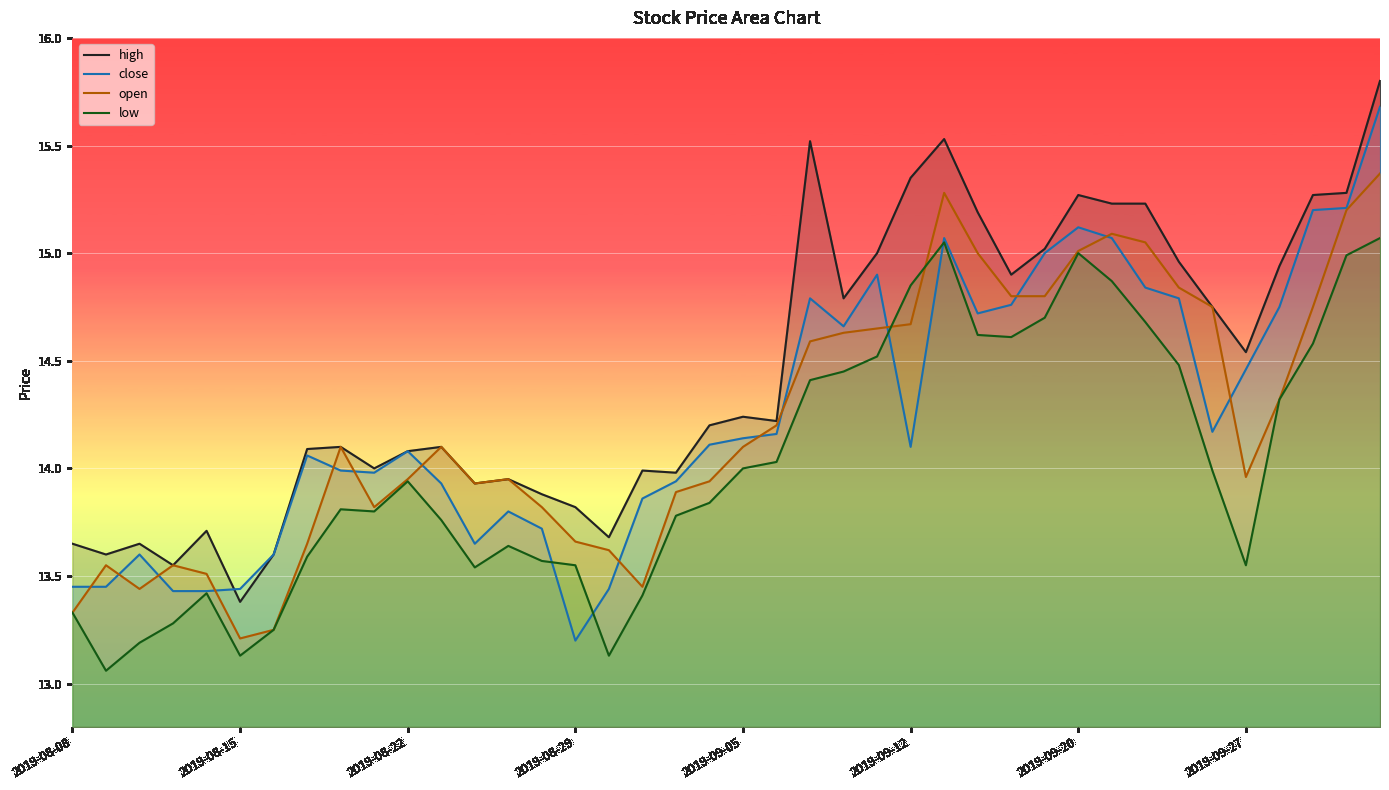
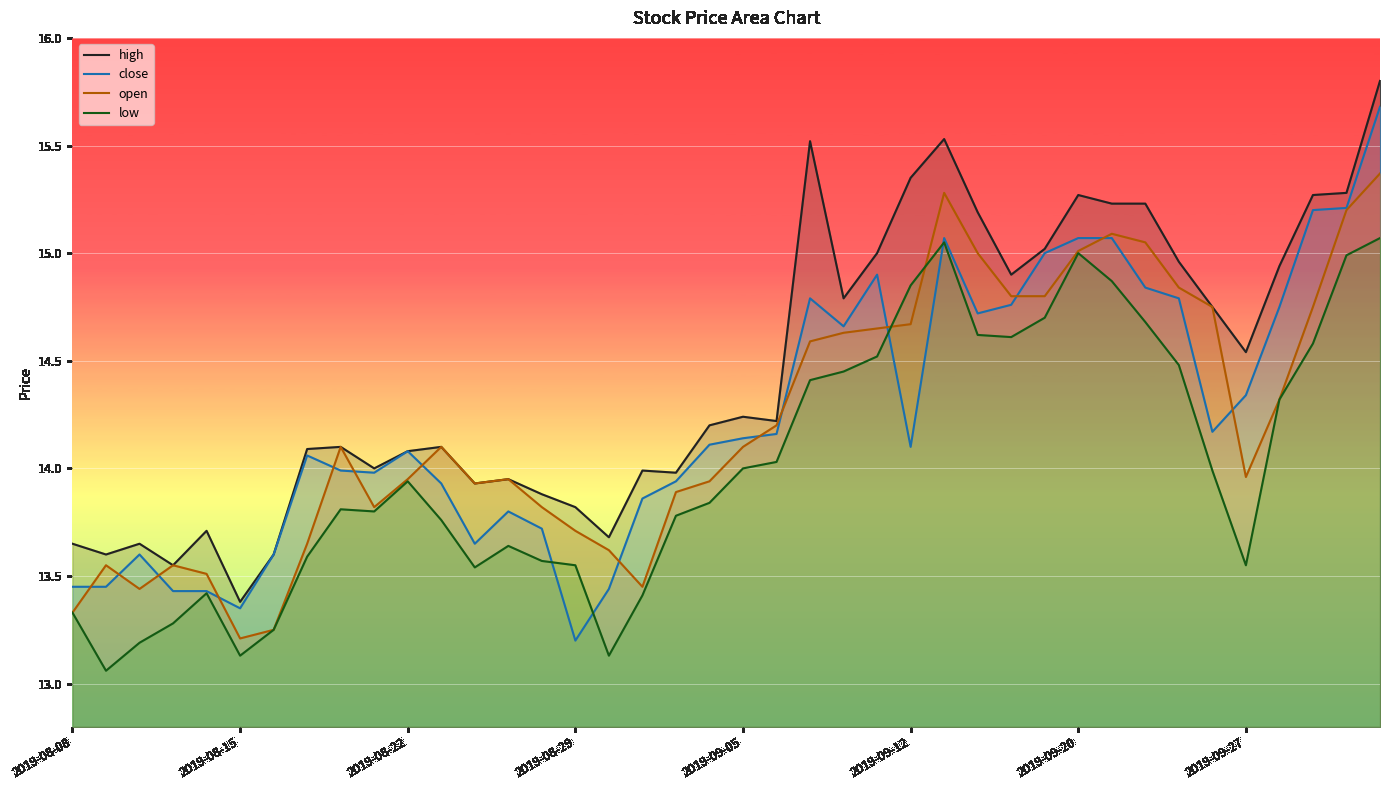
  {
    "close": {
      "2019-08-08": 13.45,
-     "2019-08-15": 13.44,
+     "2019-08-15": 13.35,
      "2019-08-29": 13.20,
      "2019-09-05": 14.14,
      "2019-09-12": 14.10,
-     "2019-09-20": 15.12,
-     "2019-09-27": 14.46
+     "2019-09-20": 15.07,
+     "2019-09-27": 14.34
    },
    "open": {
      "2019-08-15": 13.21,
-     "2019-08-29": 13.66,
+     "2019-08-29": 13.71,
      "2019-09-05": 14.10,
      "2019-09-12": 14.67,
      "2019-09-27": 13.96
    }
  }
